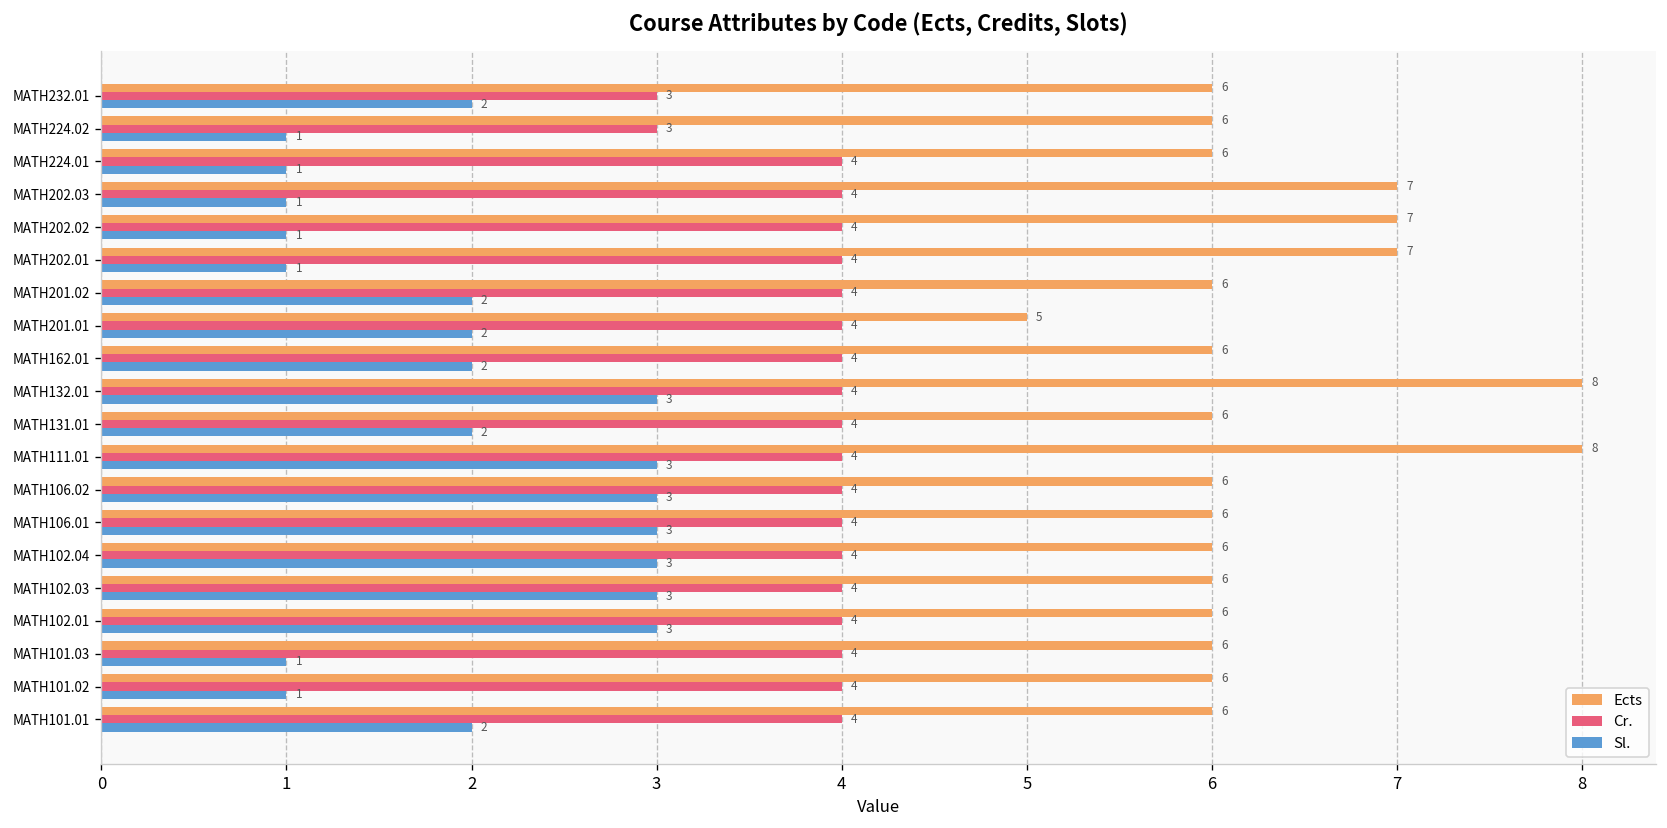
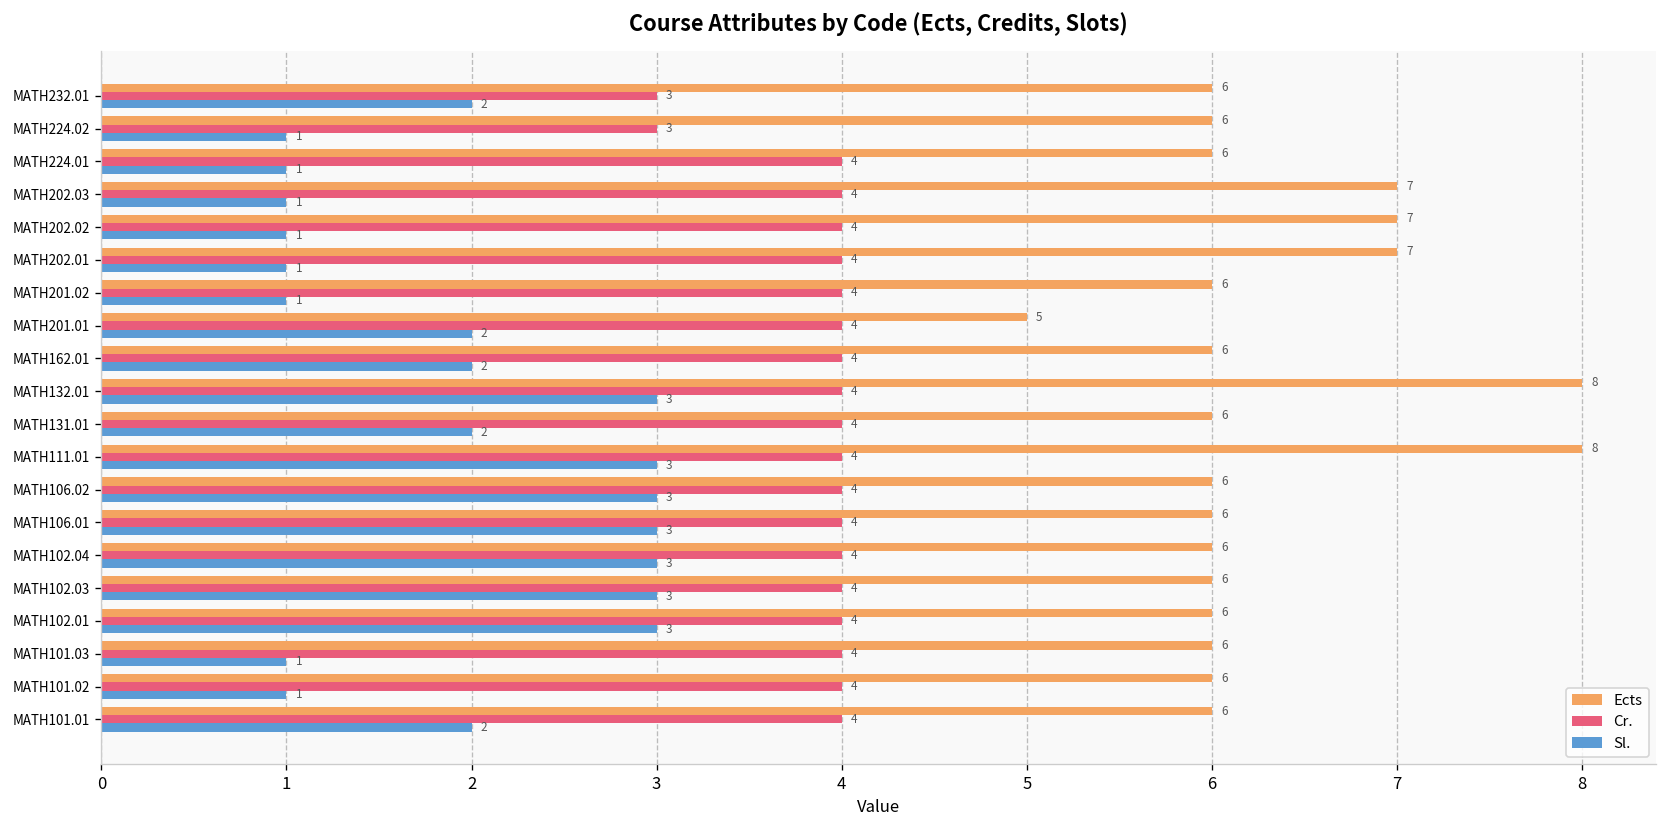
  {
    "Ects": {
      "MATH232.01": 6,
      "MATH224.02": 6,
      "MATH224.01": 6,
      "MATH202.03": 7,
      "MATH202.02": 7,
      "MATH202.01": 7,
      "MATH201.02": 6,
      "MATH201.01": 5,
      "MATH162.01": 6,
      "MATH132.01": 8,
      "MATH131.01": 6,
      "MATH111.01": 8,
      "MATH106.02": 6,
      "MATH106.01": 6,
      "MATH102.04": 6,
      "MATH102.03": 6,
      "MATH102.01": 6,
      "MATH101.03": 6,
      "MATH101.02": 6,
      "MATH101.01": 6
    },
    "Cr.": {
      "MATH232.01": 3,
      "MATH224.02": 3,
      "MATH224.01": 4,
      "MATH202.03": 4,
      "MATH202.02": 4,
      "MATH202.01": 4,
      "MATH201.02": 4,
      "MATH201.01": 4,
      "MATH162.01": 4,
      "MATH132.01": 4,
      "MATH131.01": 4,
      "MATH111.01": 4,
      "MATH106.02": 4,
      "MATH106.01": 4,
      "MATH102.04": 4,
      "MATH102.03": 4,
      "MATH102.01": 4,
      "MATH101.03": 4,
      "MATH101.02": 4,
      "MATH101.01": 4
    },
    "Sl.": {
      "MATH232.01": 2,
      "MATH224.02": 1,
      "MATH224.01": 1,
      "MATH202.03": 1,
      "MATH202.02": 1,
      "MATH202.01": 1,
-     "MATH201.02": 2,
+     "MATH201.02": 1,
      "MATH201.01": 2,
      "MATH162.01": 2,
      "MATH132.01": 3,
      "MATH131.01": 2,
      "MATH111.01": 3,
      "MATH106.02": 3,
      "MATH106.01": 3,
      "MATH102.04": 3,
      "MATH102.03": 3,
      "MATH102.01": 3,
      "MATH101.03": 1,
      "MATH101.02": 1,
      "MATH101.01": 2
    }
  }
